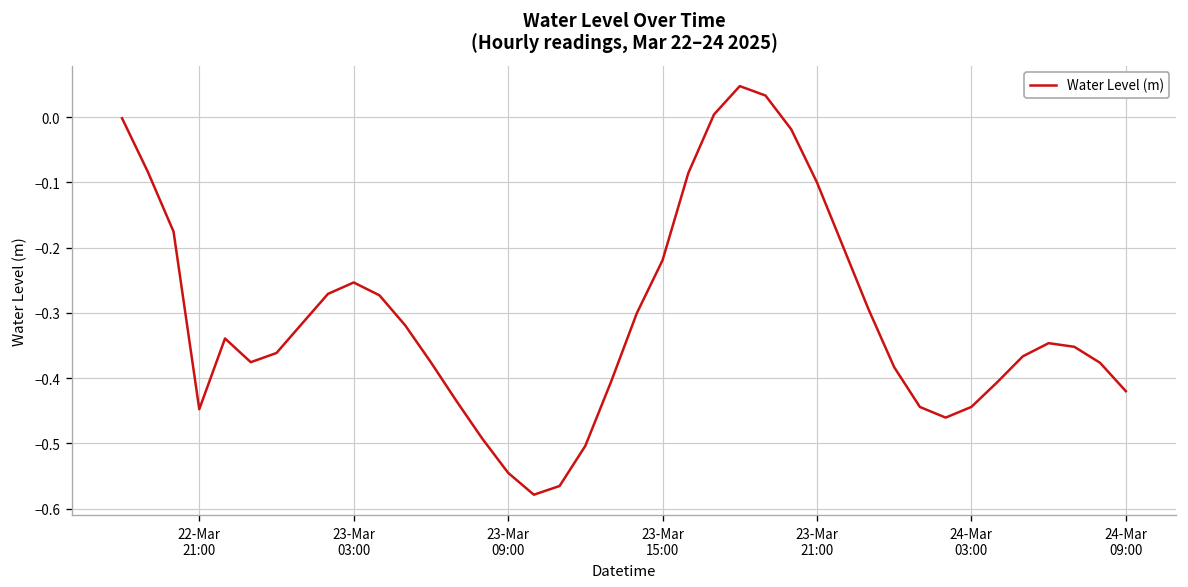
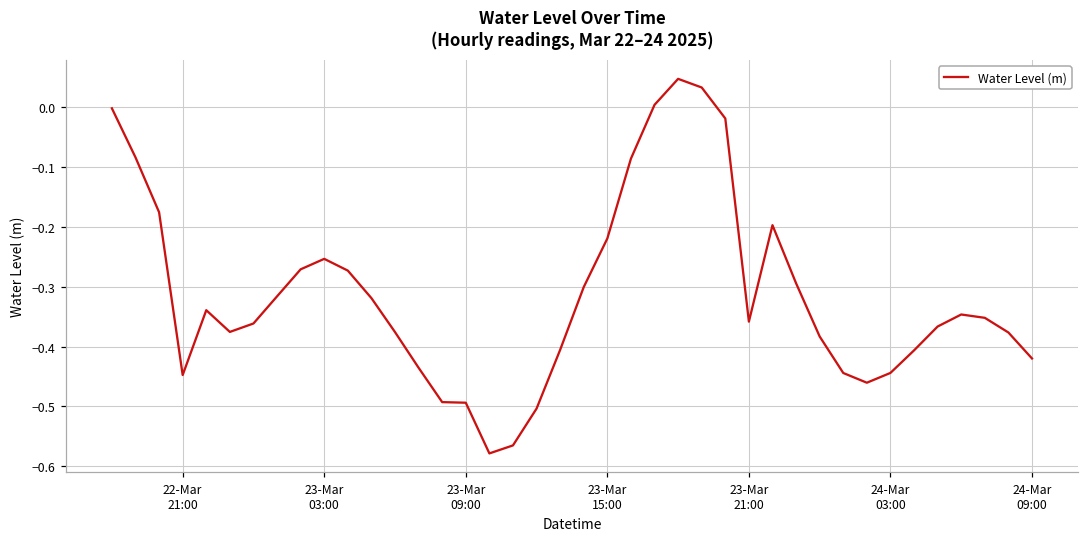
  {
    "22-Mar 21:00": -0.45,
    "23-Mar 03:00": -0.25,
-   "23-Mar 09:00": -0.55,
+   "23-Mar 09:00": -0.49,
    "23-Mar 15:00": -0.22,
-   "23-Mar 21:00": -0.10,
+   "23-Mar 21:00": -0.36,
    "24-Mar 03:00": -0.44,
    "24-Mar 09:00": -0.42
  }
